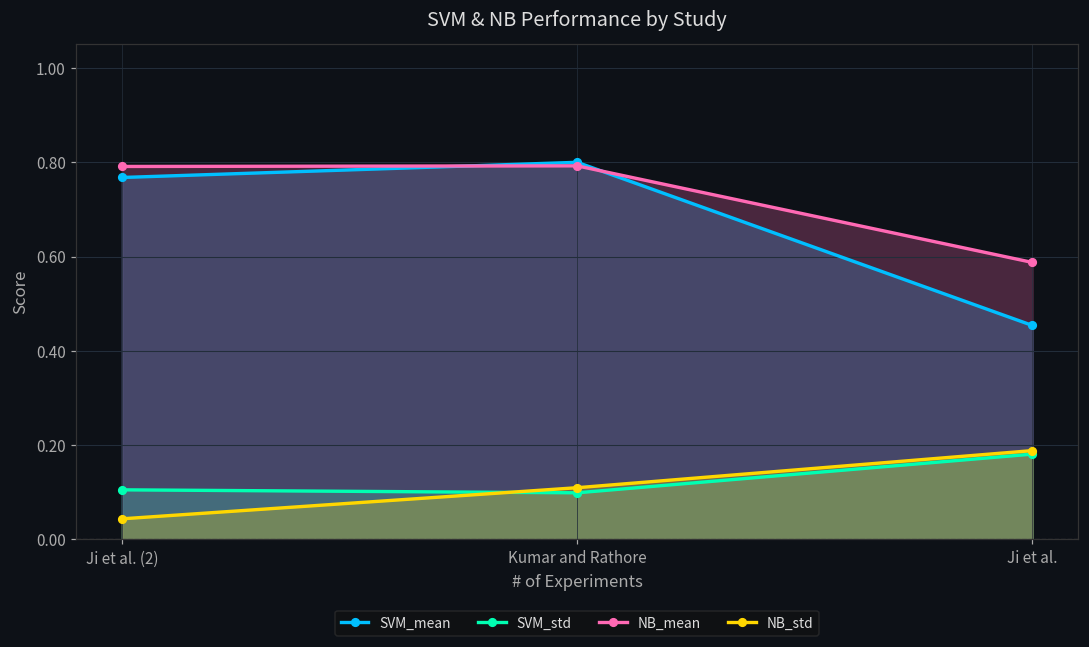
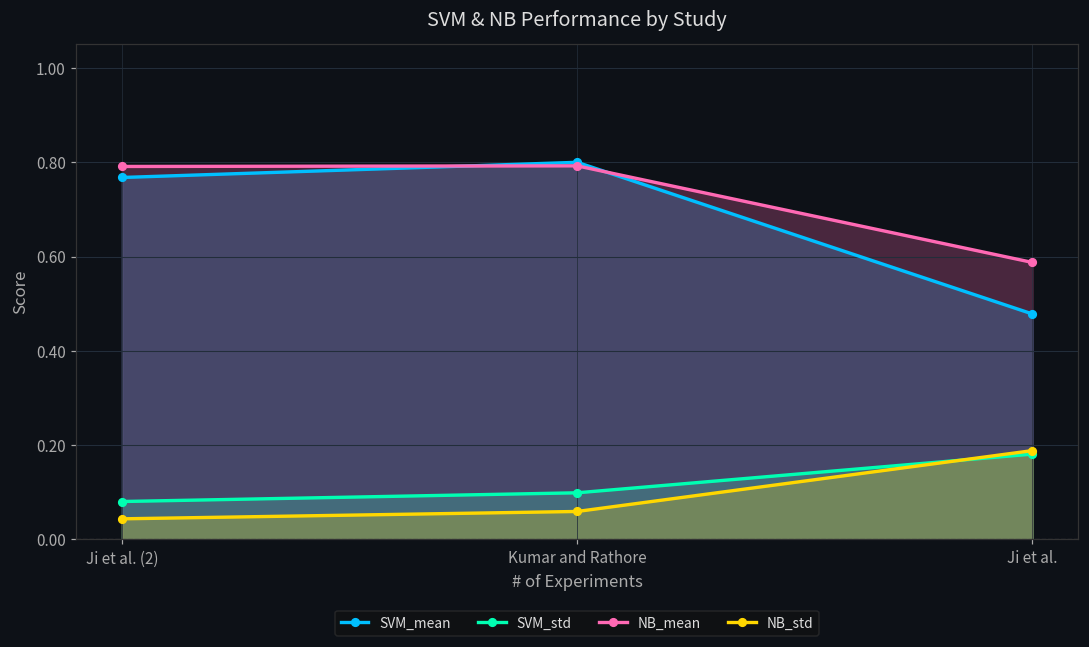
  {
    "SVM_mean": {
      "Ji et al. (2)": 0.77,
      "Kumar and Rathore": 0.80,
-     "Ji et al.": 0.45
+     "Ji et al.": 0.48
    },
    "SVM_std": {
-     "Ji et al. (2)": 0.11,
+     "Ji et al. (2)": 0.08,
      "Kumar and Rathore": 0.10,
      "Ji et al.": 0.18
    },
    "NB_mean": {
      "Ji et al. (2)": 0.79,
      "Kumar and Rathore": 0.79,
      "Ji et al.": 0.59
    },
    "NB_std": {
      "Ji et al. (2)": 0.04,
-     "Kumar and Rathore": 0.11,
+     "Kumar and Rathore": 0.06,
      "Ji et al.": 0.19
    }
  }
